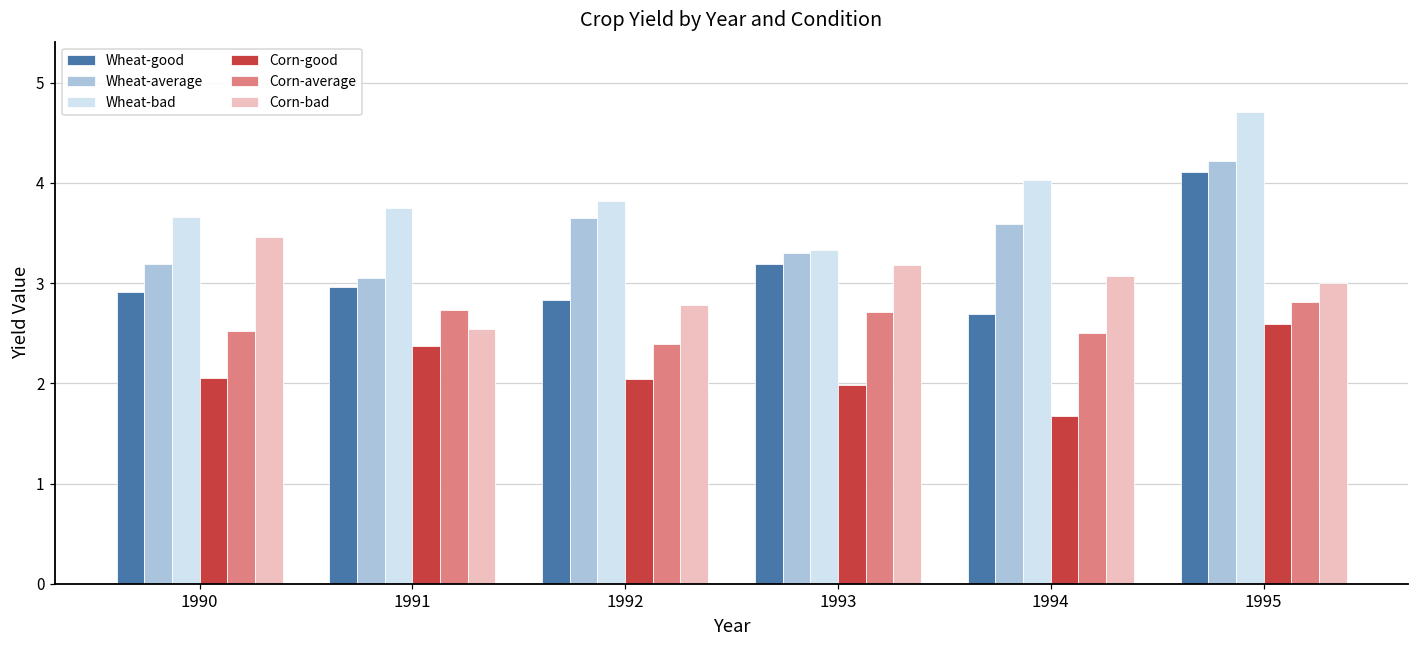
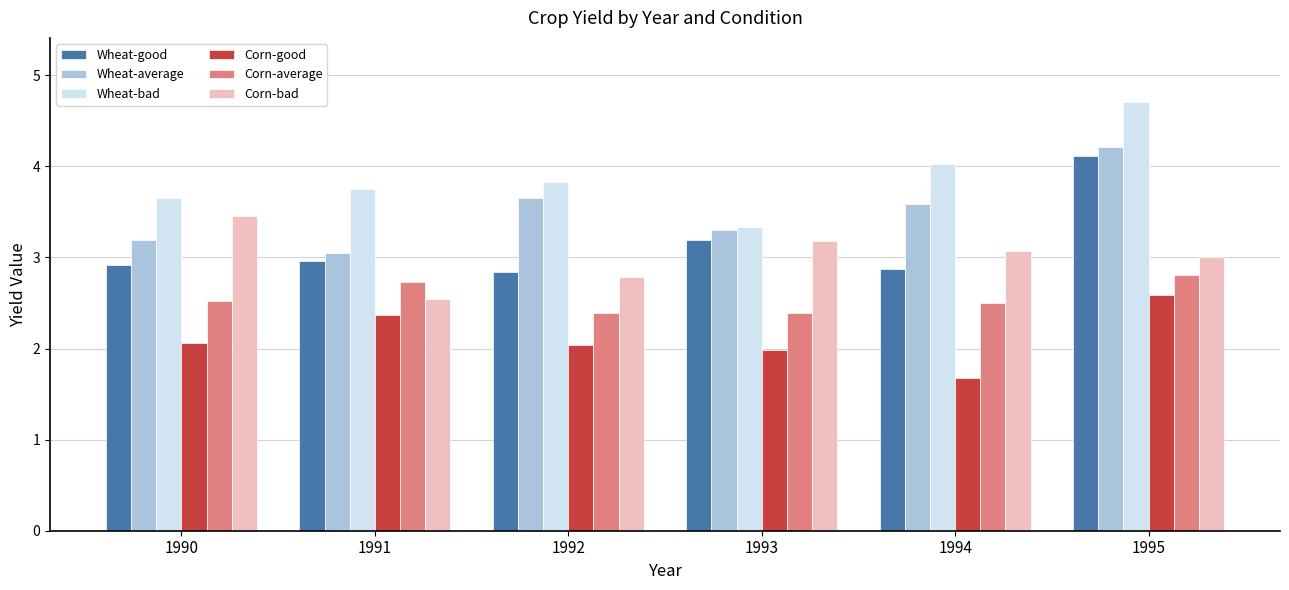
  {
    "Wheat-good": {
      "1990": 2.9,
      "1991": 3.0,
      "1992": 2.8,
      "1993": 3.2,
-     "1994": 2.7,
+     "1994": 2.9,
      "1995": 4.1
    },
    "Corn-good": {
      "1990": 2.1,
      "1991": 2.4,
      "1992": 2.0,
      "1993": 2.0,
      "1994": 1.7,
      "1995": 2.6
    },
    "Corn-average": {
      "1990": 2.5,
      "1991": 2.7,
      "1992": 2.4,
-     "1993": 2.7,
+     "1993": 2.4,
      "1994": 2.5,
      "1995": 2.8
    },
    "Corn-bad": {
      "1990": 3.5,
      "1991": 2.5,
      "1992": 2.8,
      "1993": 3.2,
      "1994": 3.1,
      "1995": 3.0
    }
  }
